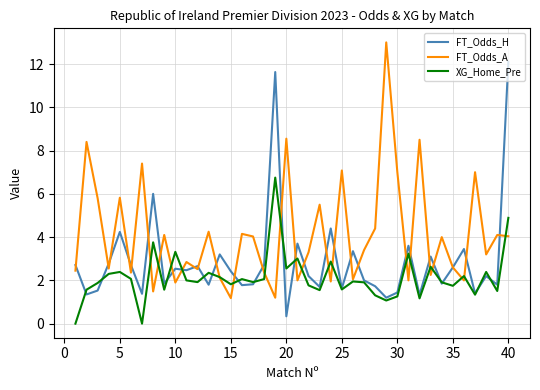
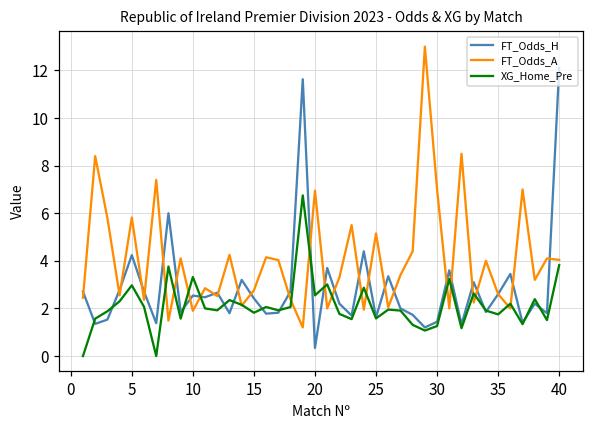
  {
    "FT_Odds_H": {
      "5": 4.2,
      "10": 2.5,
      "15": 2.4,
      "20": 0.3,
      "30": 1.4
    },
    "FT_Odds_A": {
      "5": 5.8,
      "10": 1.9,
-     "15": 1.2,
-     "20": 8.6,
-     "25": 7.1,
+     "15": 2.8,
+     "20": 7.0,
+     "25": 5.2,
      "30": 7.0,
      "40": 4.0
    },
    "XG_Home_Pre": {
-     "5": 2.4,
+     "5": 3.0,
      "10": 3.3,
      "15": 1.8,
      "20": 2.6,
      "30": 1.3,
      "35": 1.8,
-     "40": 4.9
+     "40": 3.8
    }
  }
